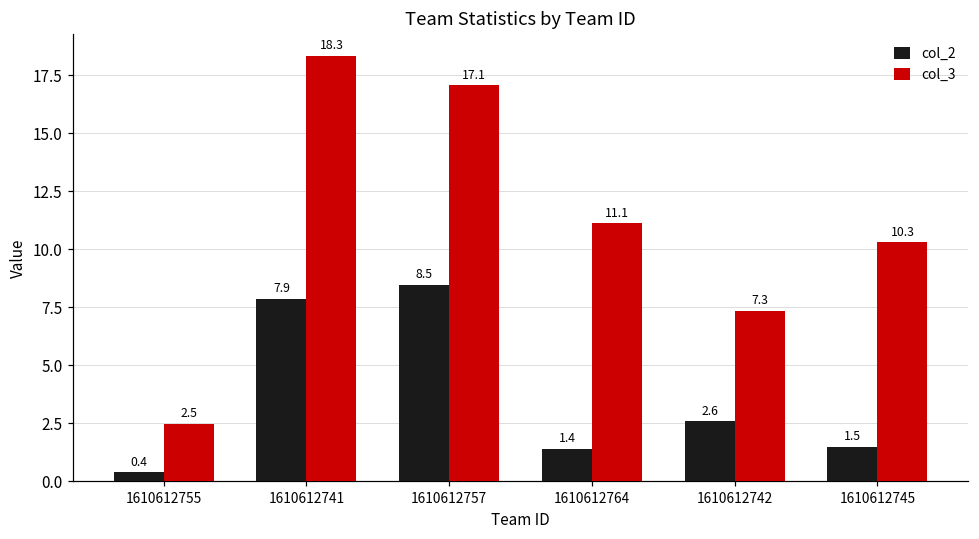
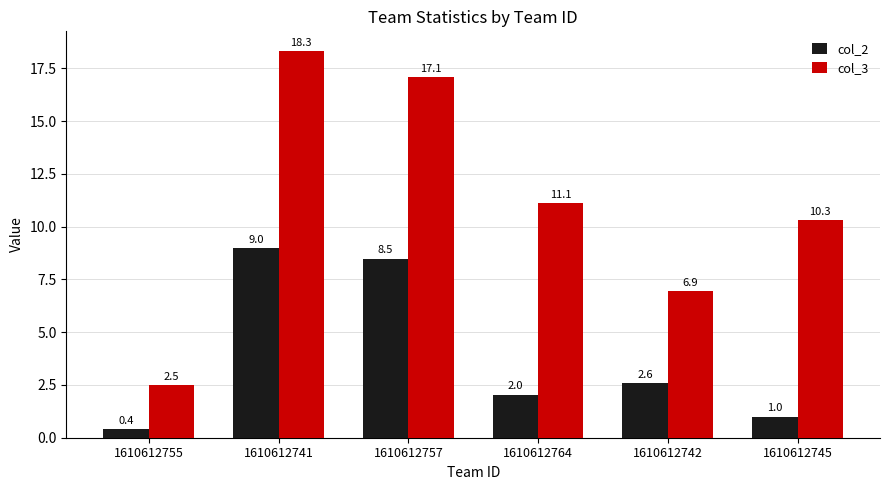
  {
    "col_2": {
      "1610612755": 0.4,
-     "1610612741": 7.9,
+     "1610612741": 9.0,
      "1610612757": 8.5,
-     "1610612764": 1.4,
+     "1610612764": 2.0,
      "1610612742": 2.6,
-     "1610612745": 1.5
+     "1610612745": 1.0
    },
    "col_3": {
      "1610612755": 2.5,
      "1610612741": 18.3,
      "1610612757": 17.1,
      "1610612764": 11.1,
-     "1610612742": 7.3,
+     "1610612742": 6.9,
      "1610612745": 10.3
    }
  }
